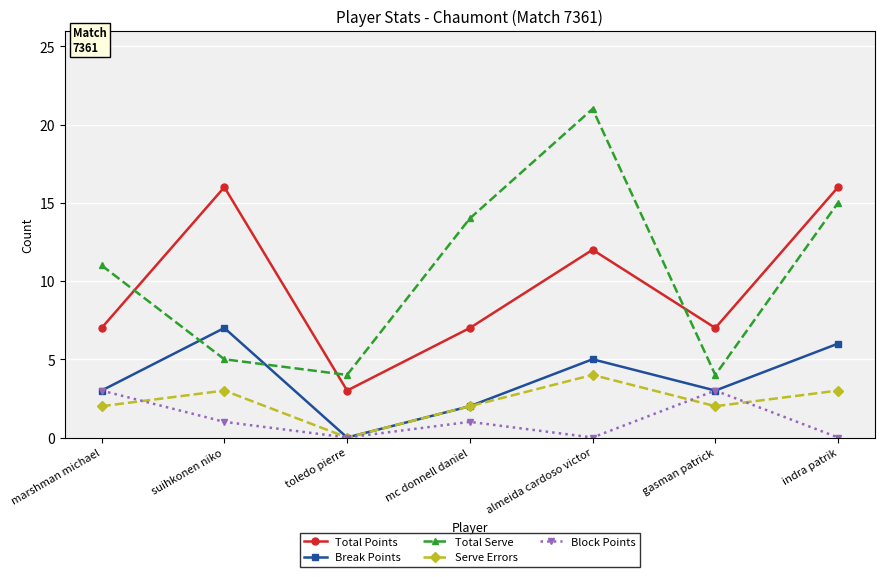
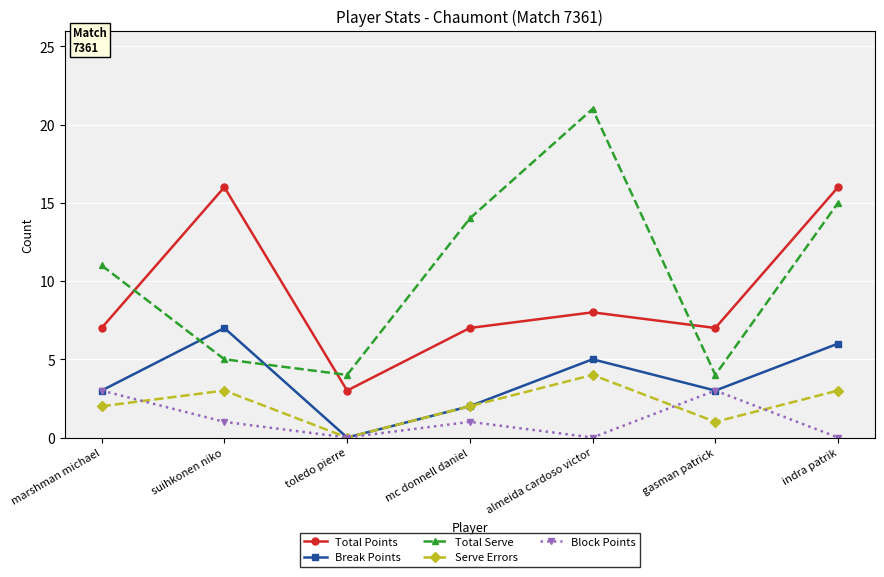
  {
    "Total Points": {
      "marshman michael": 7,
      "suihkonen niko": 16,
      "toledo pierre": 3,
      "mc donnell daniel": 7,
-     "almeida cardoso victor": 12,
+     "almeida cardoso victor": 8,
      "gasman patrick": 7,
      "indra patrik": 16
    },
    "Break Points": {
      "suihkonen niko": 7,
      "almeida cardoso victor": 5,
      "indra patrik": 6
    },
    "Total Serve": {
      "marshman michael": 11,
      "suihkonen niko": 5,
      "toledo pierre": 4,
      "mc donnell daniel": 14,
      "almeida cardoso victor": 21,
      "gasman patrick": 4,
      "indra patrik": 15
    },
    "Serve Errors": {
      "marshman michael": 2,
      "suihkonen niko": 3,
      "almeida cardoso victor": 4,
-     "gasman patrick": 2,
+     "gasman patrick": 1,
      "indra patrik": 3
    },
    "Block Points": {
      "suihkonen niko": 1,
      "mc donnell daniel": 1,
      "almeida cardoso victor": 0,
      "indra patrik": 0
    }
  }
